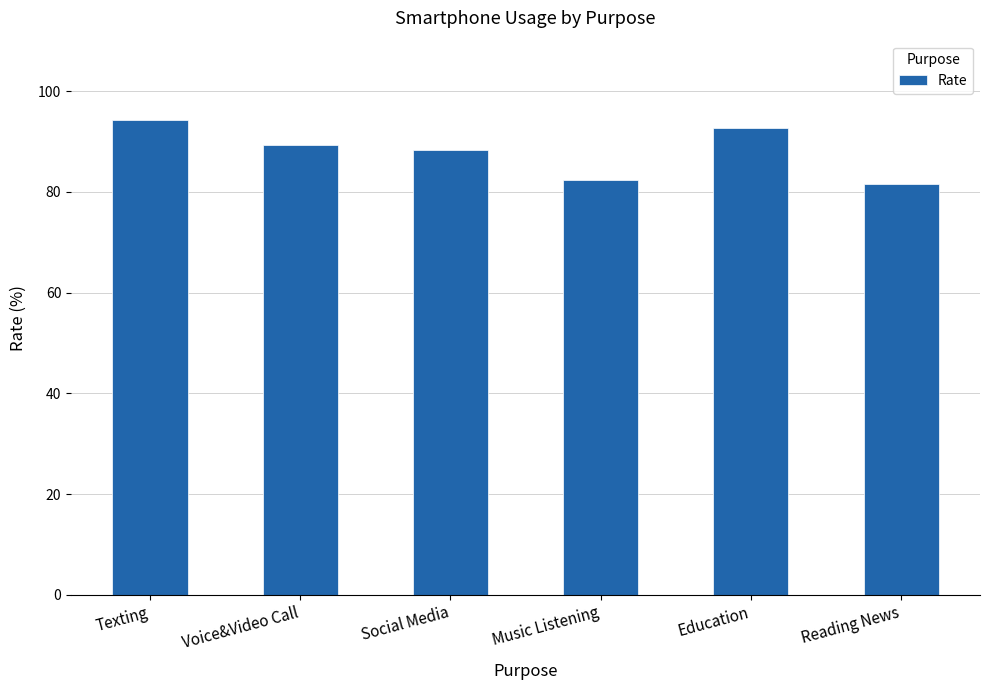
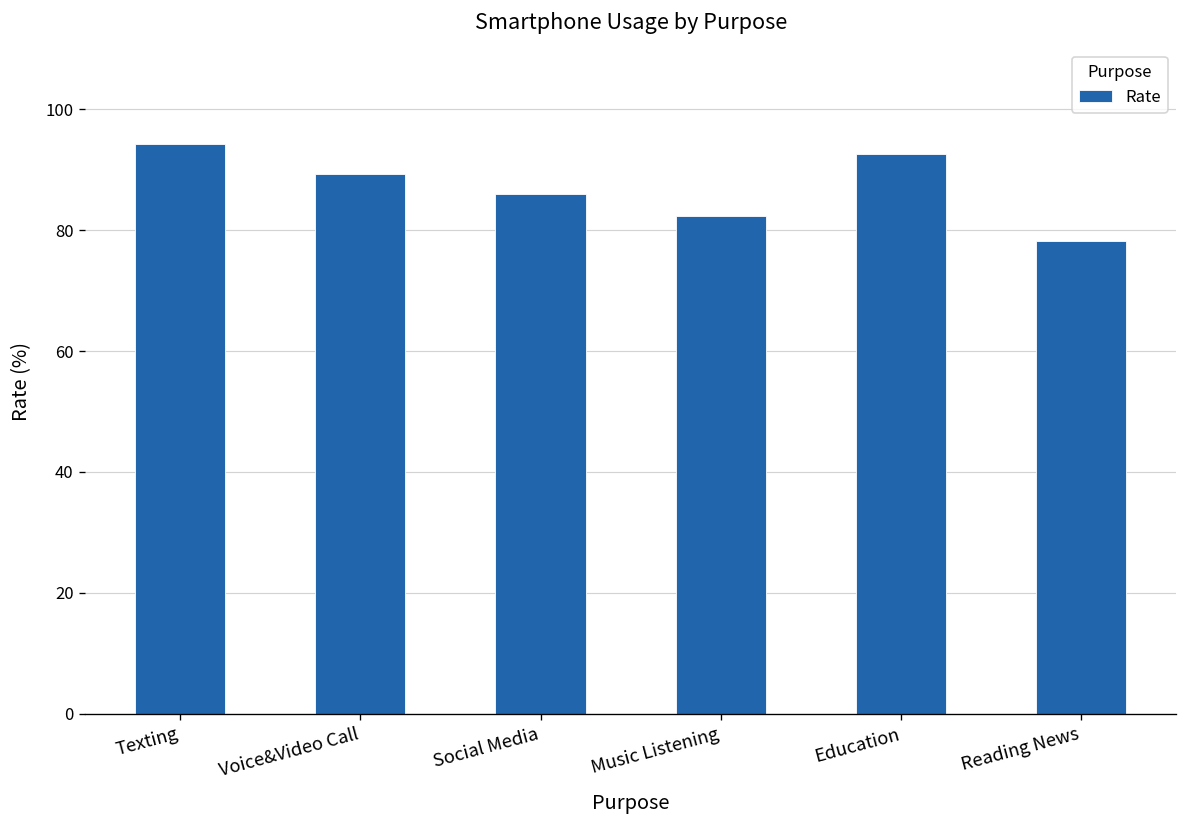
  {
    "Texting": 94,
    "Voice&Video Call": 89,
-   "Social Media": 88,
+   "Social Media": 86,
    "Music Listening": 82,
    "Education": 93,
-   "Reading News": 82
+   "Reading News": 78
  }
